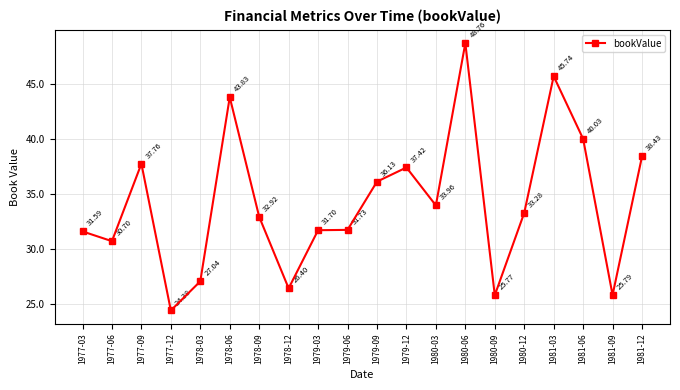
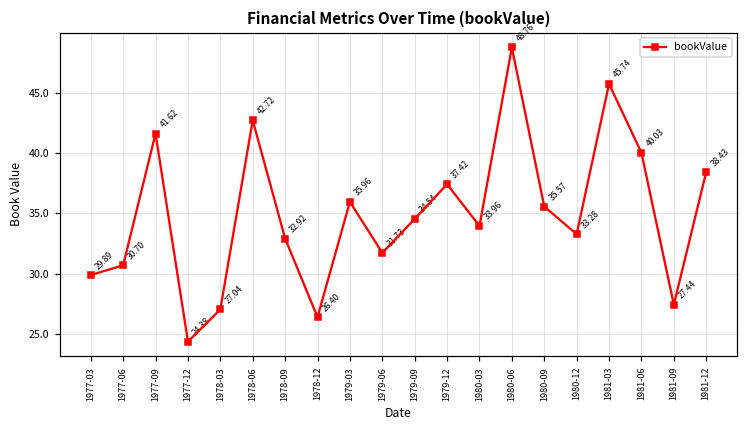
  {
-   "1977-03": 31.59,
+   "1977-03": 29.89,
    "1977-06": 30.70,
-   "1977-09": 37.76,
+   "1977-09": 41.62,
    "1977-12": 24.38,
    "1978-03": 27.04,
-   "1978-06": 43.83,
+   "1978-06": 42.72,
    "1978-09": 32.92,
    "1978-12": 26.40,
-   "1979-03": 31.70,
+   "1979-03": 35.96,
    "1979-06": 31.73,
-   "1979-09": 36.13,
+   "1979-09": 34.54,
    "1979-12": 37.42,
    "1980-03": 33.96,
    "1980-06": 48.76,
-   "1980-09": 25.77,
+   "1980-09": 35.57,
    "1980-12": 33.28,
    "1981-03": 45.74,
    "1981-06": 40.03,
-   "1981-09": 25.79,
+   "1981-09": 27.44,
    "1981-12": 38.43
  }
